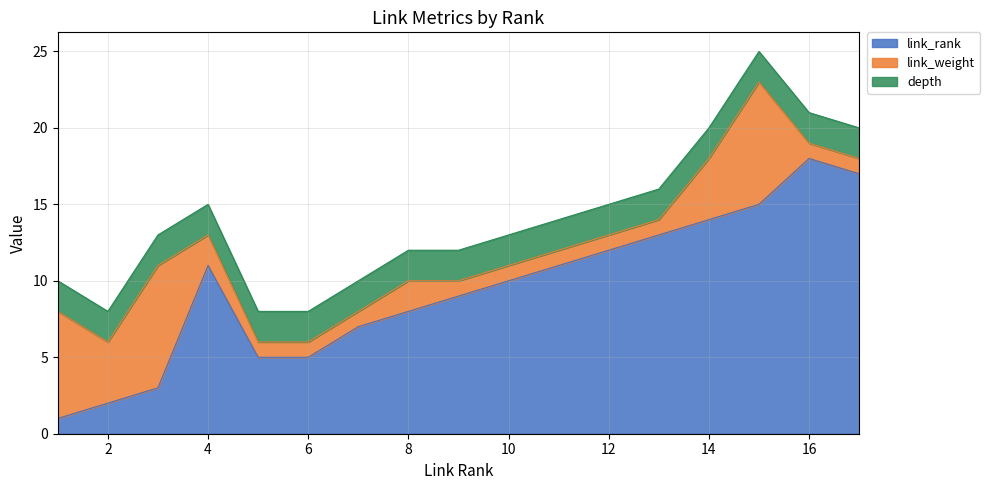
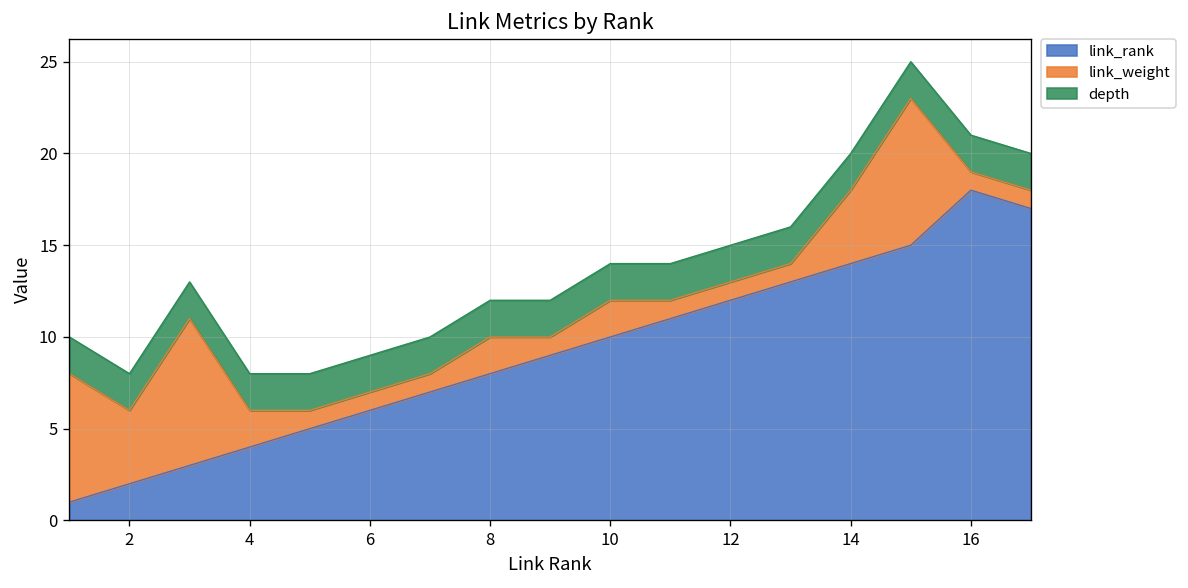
  {
    "link_rank": {
      "2": 2,
-     "4": 11,
-     "6": 5,
+     "4": 4,
+     "6": 6,
      "8": 8,
      "10": 10,
      "12": 12,
      "14": 14,
      "16": 18
    },
    "link_weight": {
      "2": 4,
      "4": 2,
      "6": 1,
      "8": 2,
-     "10": 1,
+     "10": 2,
      "12": 1,
      "14": 4,
      "16": 1
    },
    "depth": {
      "2": 2,
      "4": 2,
      "6": 2,
      "8": 2,
      "10": 2,
      "12": 2,
      "14": 2,
      "16": 2
    }
  }
